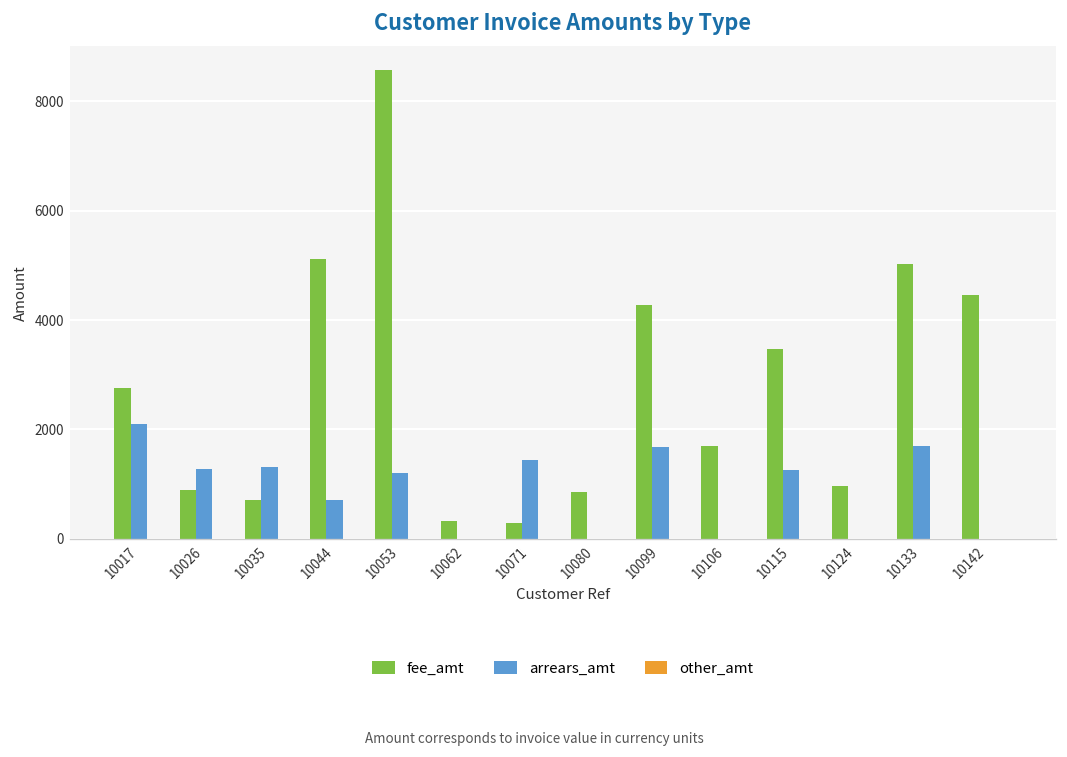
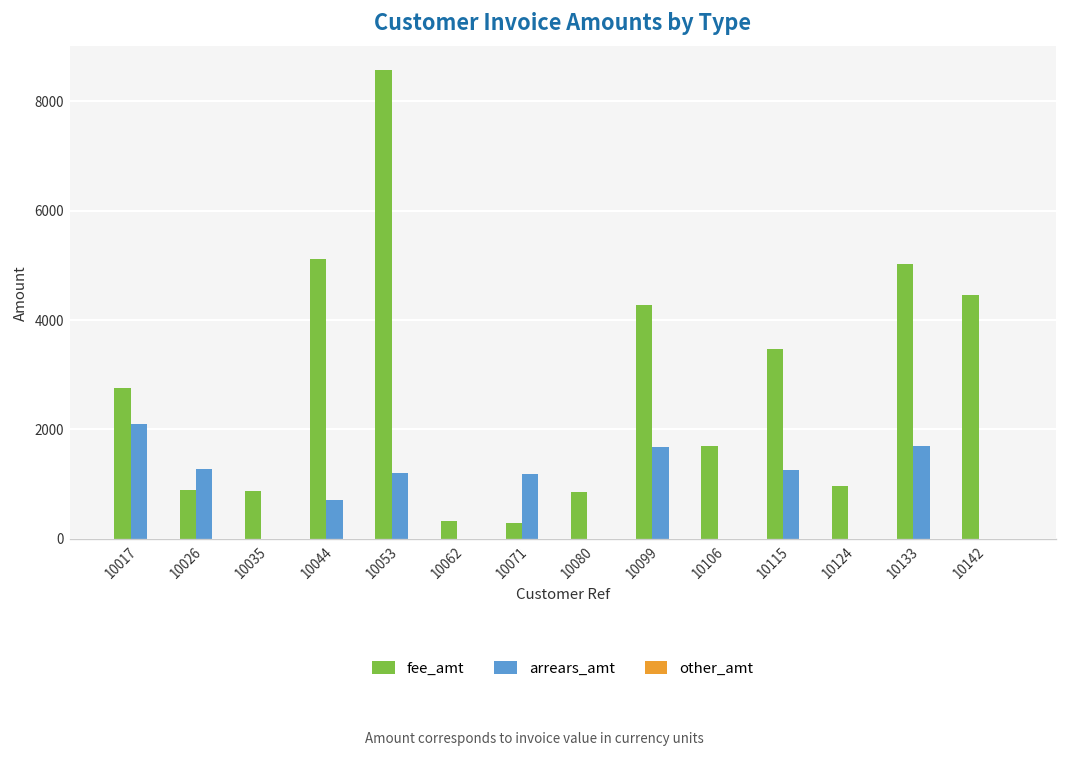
  {
    "fee_amt": {
      "10017": 2800,
      "10026": 900,
-     "10035": 700,
+     "10035": 900,
      "10044": 5100,
      "10053": 8600,
      "10062": 300,
      "10071": 300,
      "10080": 900,
      "10099": 4300,
      "10106": 1700,
      "10115": 3500,
      "10124": 1000,
      "10133": 5000,
      "10142": 4500
    },
    "arrears_amt": {
      "10017": 2100,
      "10026": 1300,
-     "10035": 1300,
+     "10035": 0,
      "10044": 700,
      "10053": 1200,
      "10062": 0,
-     "10071": 1400,
+     "10071": 1200,
      "10080": 0,
      "10099": 1700,
      "10106": 0,
      "10115": 1300,
      "10124": 0,
      "10133": 1700,
      "10142": 0
    },
    "other_amt": {
      "10017": 0,
      "10026": 0,
      "10035": 0,
      "10044": 0,
      "10053": 0,
      "10062": 0,
      "10071": 0,
      "10080": 0,
      "10099": 0,
      "10106": 0,
      "10115": 0,
      "10124": 0,
      "10133": 0,
      "10142": 0
    }
  }
